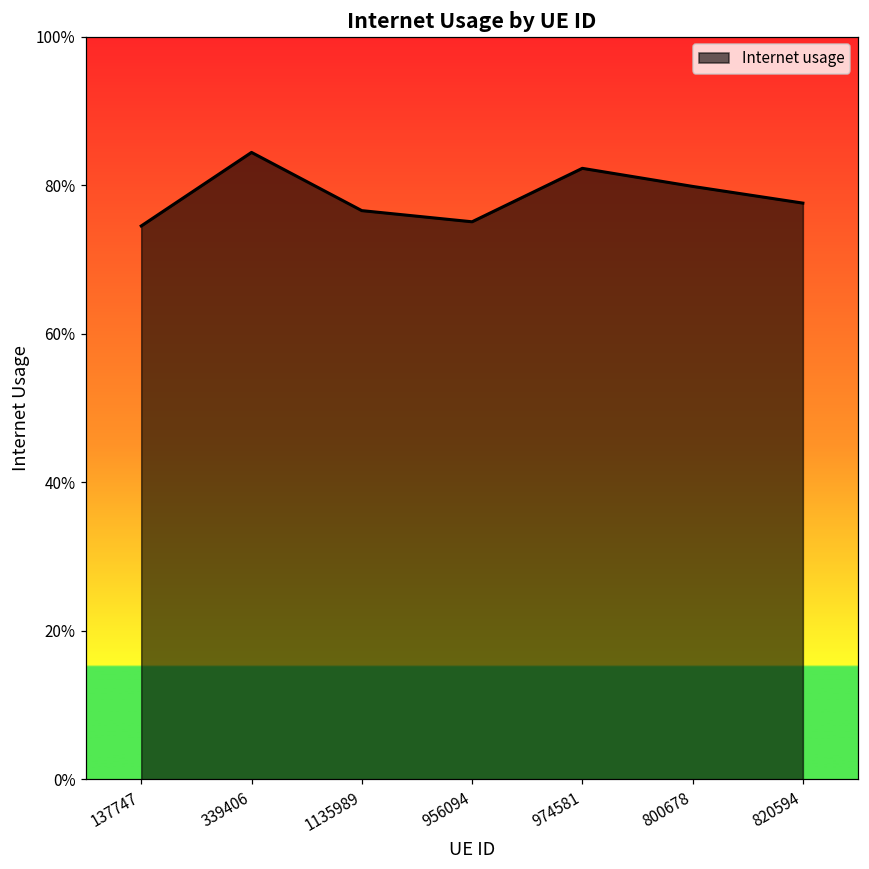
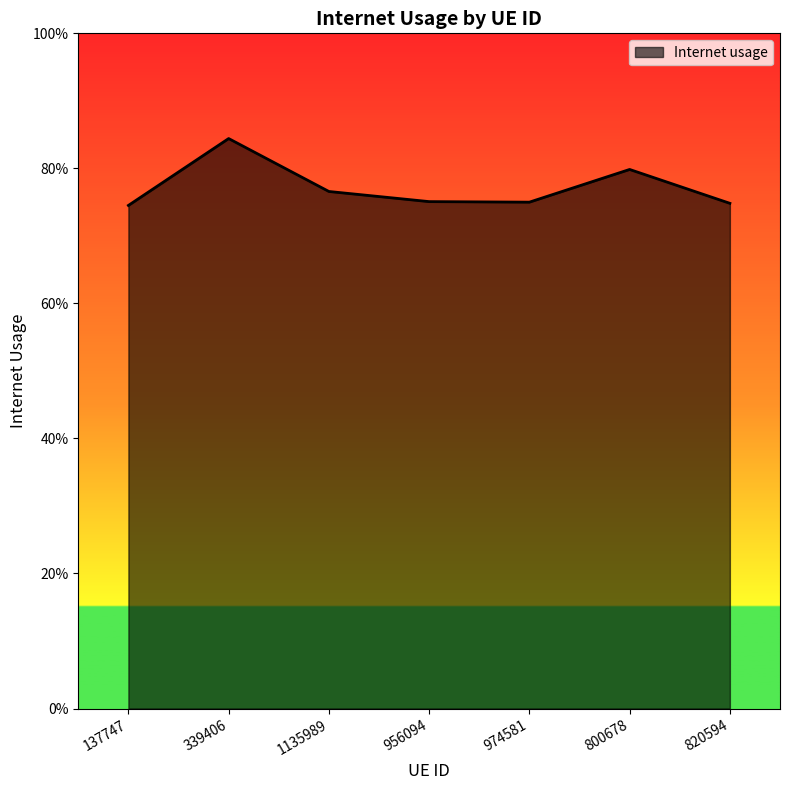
  {
    "137747": "75%",
    "339406": "84%",
    "1135989": "77%",
    "956094": "75%",
-   "974581": "82%",
+   "974581": "75%",
    "800678": "80%",
-   "820594": "78%"
+   "820594": "75%"
  }
